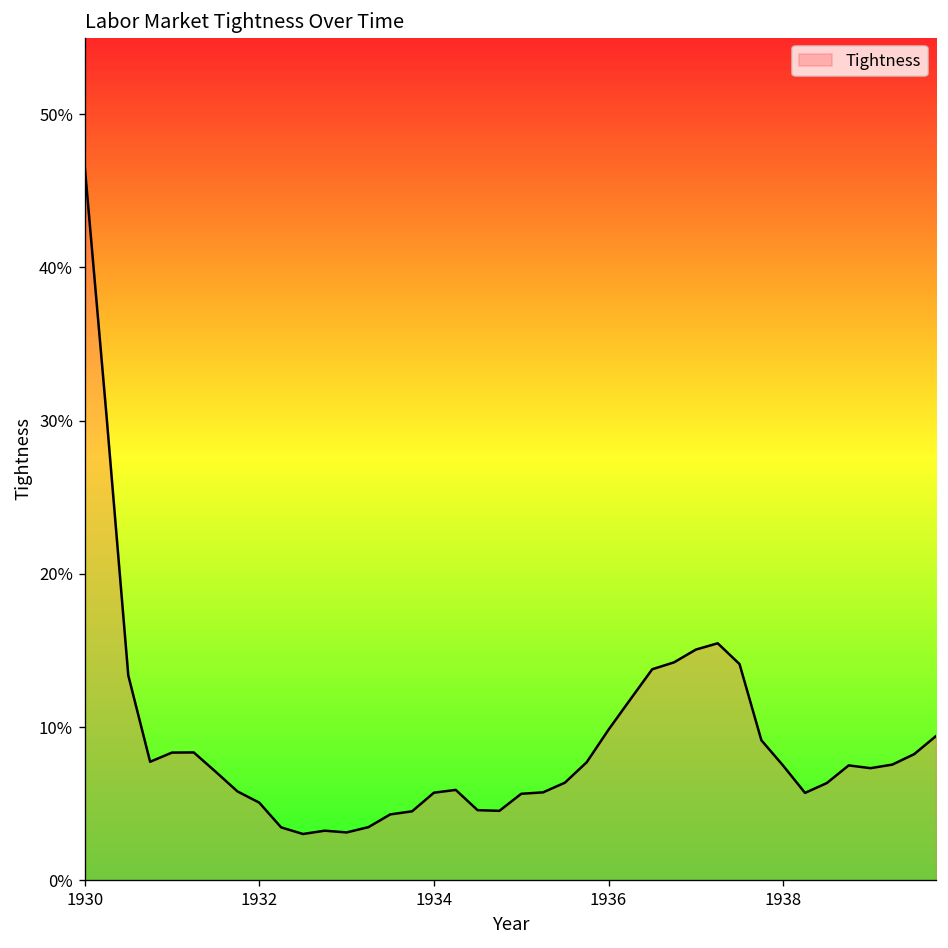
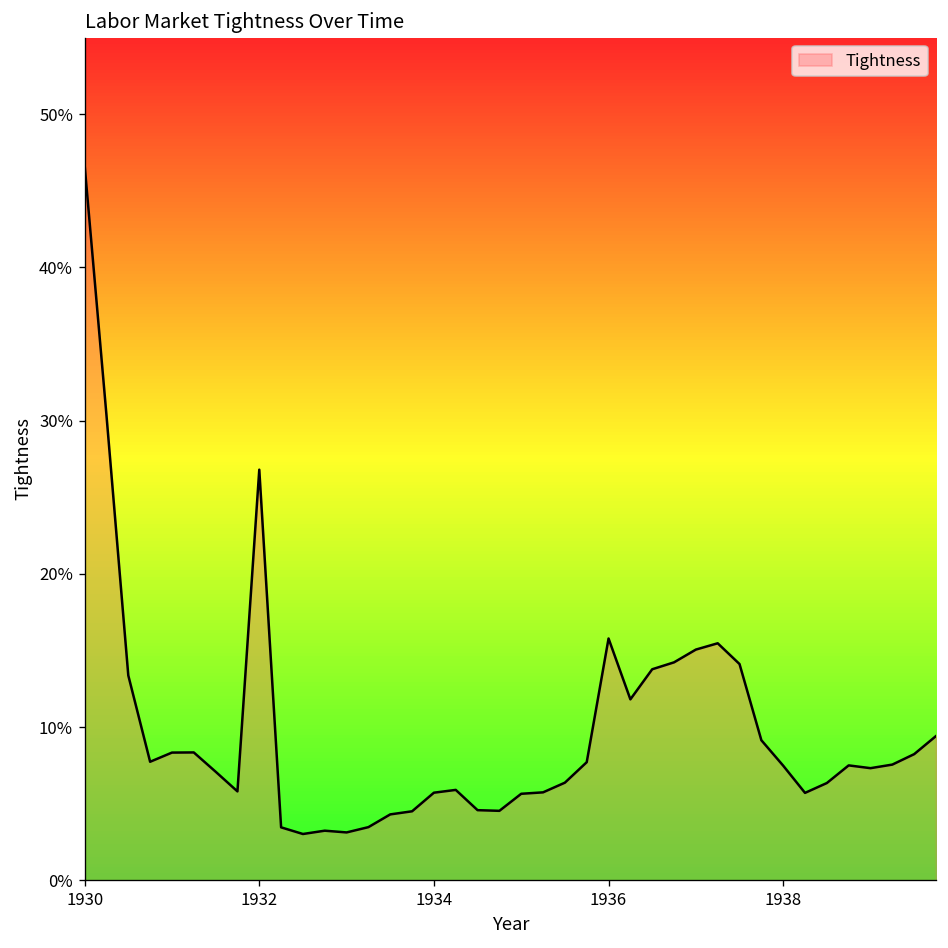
  {
    "1930": "46.7%",
-   "1932": "5.1%",
+   "1932": "26.8%",
    "1934": "5.7%",
-   "1936": "9.8%",
+   "1936": "15.8%",
    "1938": "7.5%"
  }
